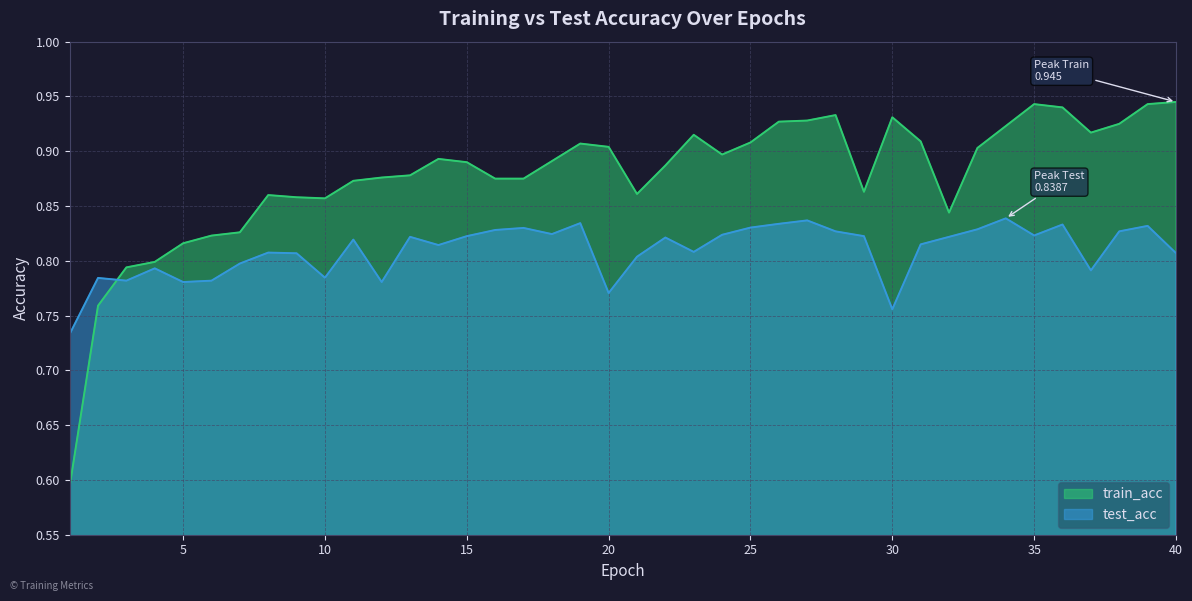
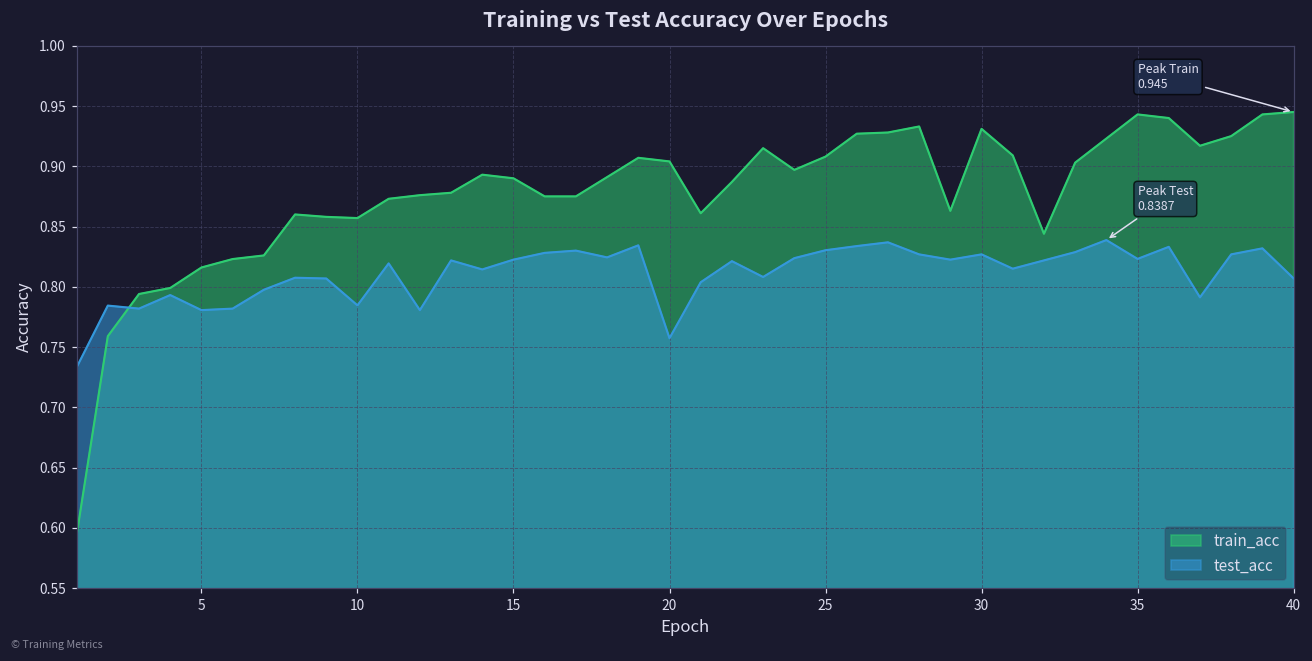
  {
    "train_acc": {
      "5": 0.816,
      "10": 0.857,
      "15": 0.890,
      "20": 0.904,
      "25": 0.908,
      "30": 0.931,
      "40": 0.945
    },
    "test_acc": {
      "5": 0.781,
      "10": 0.785,
      "15": 0.823,
-     "20": 0.771,
+     "20": 0.757,
      "25": 0.830,
-     "30": 0.756,
+     "30": 0.827,
      "35": 0.823,
      "40": 0.807
    }
  }
